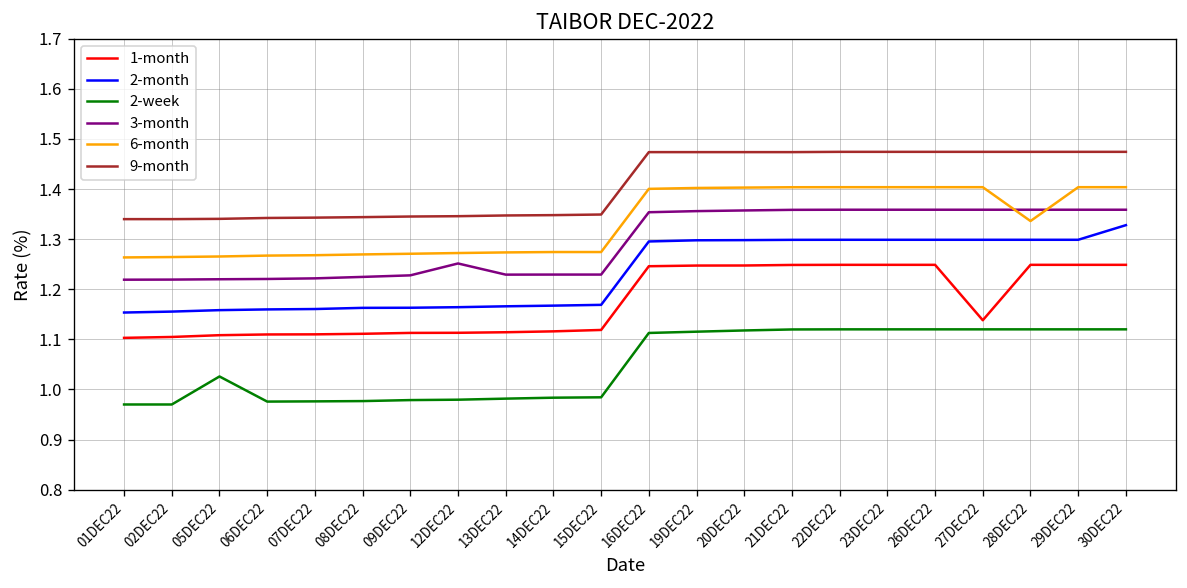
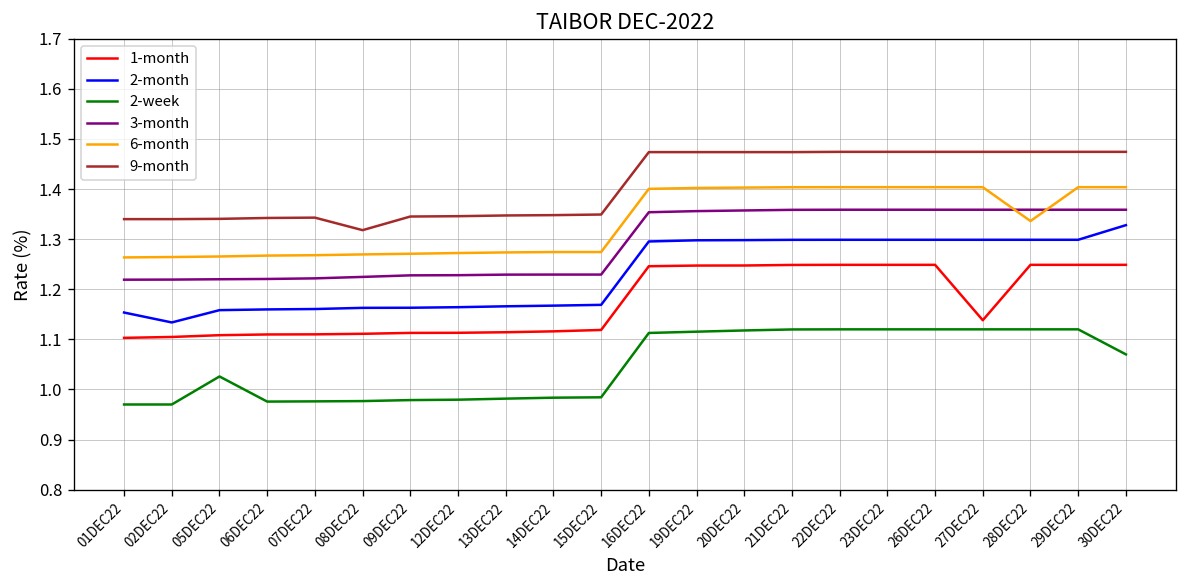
  {
    "1-month": {
      "01DEC22": 1.10,
      "02DEC22": 1.10,
      "05DEC22": 1.11,
      "06DEC22": 1.11,
      "07DEC22": 1.11,
      "08DEC22": 1.11,
      "09DEC22": 1.11,
      "12DEC22": 1.11,
      "13DEC22": 1.11,
      "14DEC22": 1.12,
      "15DEC22": 1.12,
      "16DEC22": 1.25,
      "19DEC22": 1.25,
      "20DEC22": 1.25,
      "21DEC22": 1.25,
      "22DEC22": 1.25,
      "23DEC22": 1.25,
      "26DEC22": 1.25,
      "27DEC22": 1.14,
      "28DEC22": 1.25,
      "29DEC22": 1.25,
      "30DEC22": 1.25
    },
    "2-month": {
      "01DEC22": 1.15,
-     "02DEC22": 1.16,
+     "02DEC22": 1.13,
      "05DEC22": 1.16,
      "06DEC22": 1.16,
      "07DEC22": 1.16,
      "08DEC22": 1.16,
      "09DEC22": 1.16,
      "12DEC22": 1.16,
      "13DEC22": 1.17,
      "14DEC22": 1.17,
      "15DEC22": 1.17,
      "16DEC22": 1.30,
      "19DEC22": 1.30,
      "20DEC22": 1.30,
      "21DEC22": 1.30,
      "22DEC22": 1.30,
      "23DEC22": 1.30,
      "26DEC22": 1.30,
      "27DEC22": 1.30,
      "28DEC22": 1.30,
      "29DEC22": 1.30,
      "30DEC22": 1.33
    },
    "2-week": {
      "01DEC22": 0.97,
      "02DEC22": 0.97,
      "05DEC22": 1.03,
      "06DEC22": 0.98,
      "07DEC22": 0.98,
      "08DEC22": 0.98,
      "09DEC22": 0.98,
      "12DEC22": 0.98,
      "13DEC22": 0.98,
      "14DEC22": 0.98,
      "15DEC22": 0.98,
      "16DEC22": 1.11,
      "19DEC22": 1.12,
      "20DEC22": 1.12,
      "21DEC22": 1.12,
      "22DEC22": 1.12,
      "23DEC22": 1.12,
      "26DEC22": 1.12,
      "27DEC22": 1.12,
      "28DEC22": 1.12,
      "29DEC22": 1.12,
-     "30DEC22": 1.12
+     "30DEC22": 1.07
    },
    "3-month": {
      "01DEC22": 1.22,
      "02DEC22": 1.22,
      "05DEC22": 1.22,
      "06DEC22": 1.22,
      "07DEC22": 1.22,
      "08DEC22": 1.22,
      "09DEC22": 1.23,
-     "12DEC22": 1.25,
+     "12DEC22": 1.23,
      "13DEC22": 1.23,
      "14DEC22": 1.23,
      "15DEC22": 1.23,
      "16DEC22": 1.35,
      "19DEC22": 1.36,
      "20DEC22": 1.36,
      "21DEC22": 1.36,
      "22DEC22": 1.36,
      "23DEC22": 1.36,
      "26DEC22": 1.36,
      "27DEC22": 1.36,
      "28DEC22": 1.36,
      "29DEC22": 1.36,
      "30DEC22": 1.36
    },
    "6-month": {
      "01DEC22": 1.26,
      "02DEC22": 1.26,
      "05DEC22": 1.27,
      "06DEC22": 1.27,
      "07DEC22": 1.27,
      "08DEC22": 1.27,
      "09DEC22": 1.27,
      "12DEC22": 1.27,
      "13DEC22": 1.27,
      "14DEC22": 1.27,
      "15DEC22": 1.27,
      "16DEC22": 1.40,
      "19DEC22": 1.40,
      "20DEC22": 1.40,
      "21DEC22": 1.40,
      "22DEC22": 1.40,
      "23DEC22": 1.40,
      "26DEC22": 1.40,
      "27DEC22": 1.40,
      "28DEC22": 1.34,
      "29DEC22": 1.40,
      "30DEC22": 1.40
    },
    "9-month": {
      "01DEC22": 1.34,
      "02DEC22": 1.34,
      "05DEC22": 1.34,
      "06DEC22": 1.34,
      "07DEC22": 1.34,
-     "08DEC22": 1.34,
+     "08DEC22": 1.32,
      "09DEC22": 1.35,
      "12DEC22": 1.35,
      "13DEC22": 1.35,
      "14DEC22": 1.35,
      "15DEC22": 1.35,
      "16DEC22": 1.47,
      "19DEC22": 1.47,
      "20DEC22": 1.47,
      "21DEC22": 1.47,
      "22DEC22": 1.47,
      "23DEC22": 1.47,
      "26DEC22": 1.47,
      "27DEC22": 1.47,
      "28DEC22": 1.47,
      "29DEC22": 1.47,
      "30DEC22": 1.47
    }
  }
